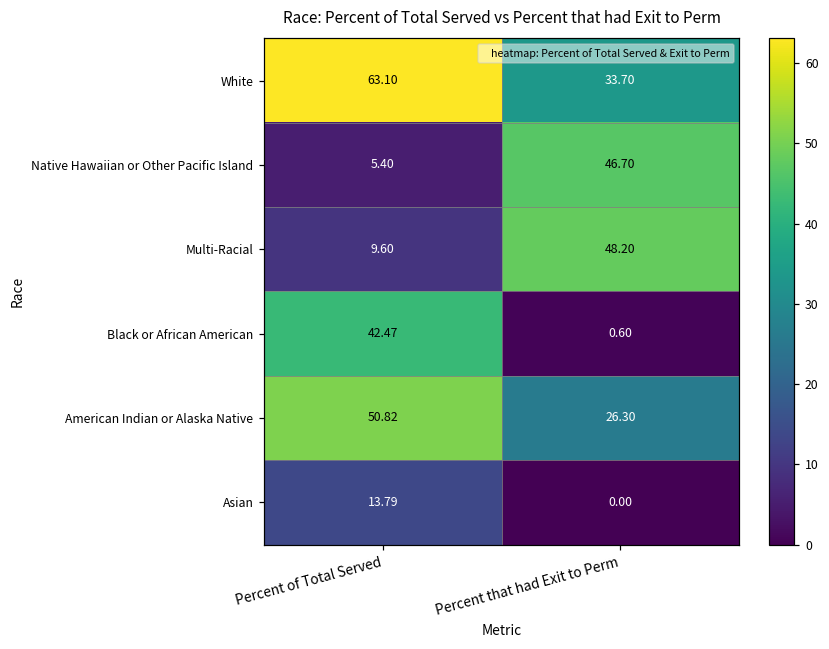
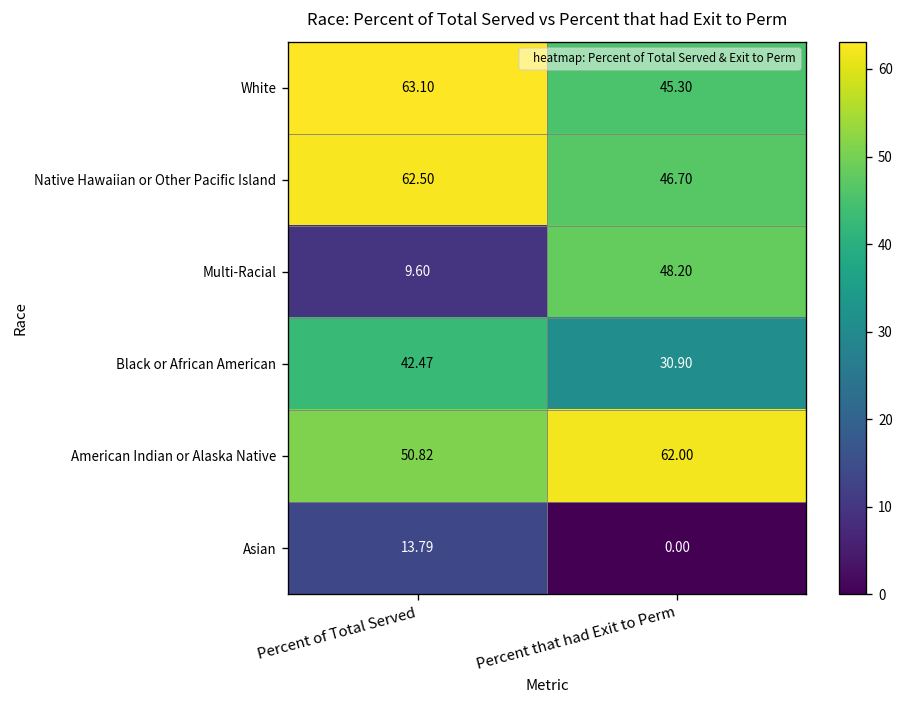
  {
    "White": {
      "Percent of Total Served": 63.10,
-     "Percent that had Exit to Perm": 33.70
+     "Percent that had Exit to Perm": 45.30
    },
    "Native Hawaiian or Other Pacific Island": {
-     "Percent of Total Served": 5.40,
+     "Percent of Total Served": 62.50,
      "Percent that had Exit to Perm": 46.70
    },
    "Multi-Racial": {
      "Percent of Total Served": 9.60,
      "Percent that had Exit to Perm": 48.20
    },
    "Black or African American": {
      "Percent of Total Served": 42.47,
-     "Percent that had Exit to Perm": 0.60
+     "Percent that had Exit to Perm": 30.90
    },
    "American Indian or Alaska Native": {
      "Percent of Total Served": 50.82,
-     "Percent that had Exit to Perm": 26.30
+     "Percent that had Exit to Perm": 62.00
    },
    "Asian": {
      "Percent of Total Served": 13.79,
      "Percent that had Exit to Perm": 0.00
    }
  }
